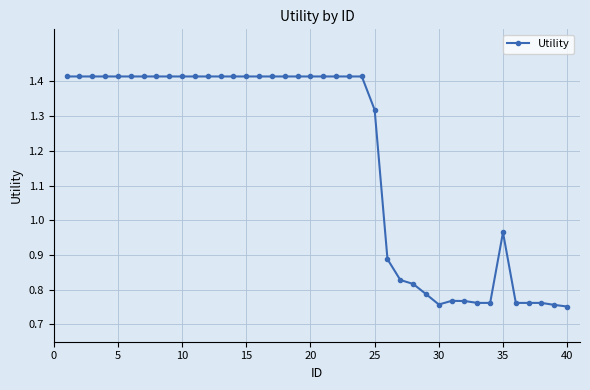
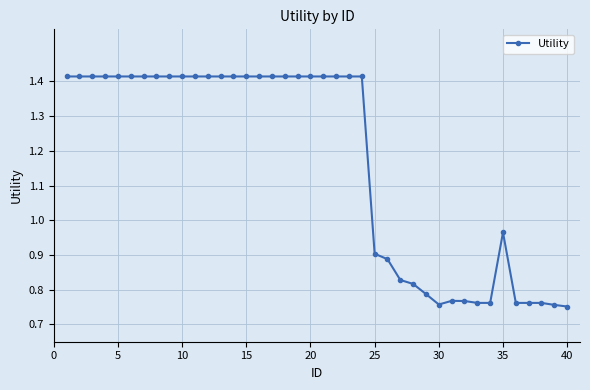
  {
    "5": 1.41,
    "10": 1.41,
    "15": 1.41,
    "20": 1.41,
-   "25": 1.32,
+   "25": 0.90,
    "30": 0.76,
    "35": 0.97,
    "40": 0.75
  }
